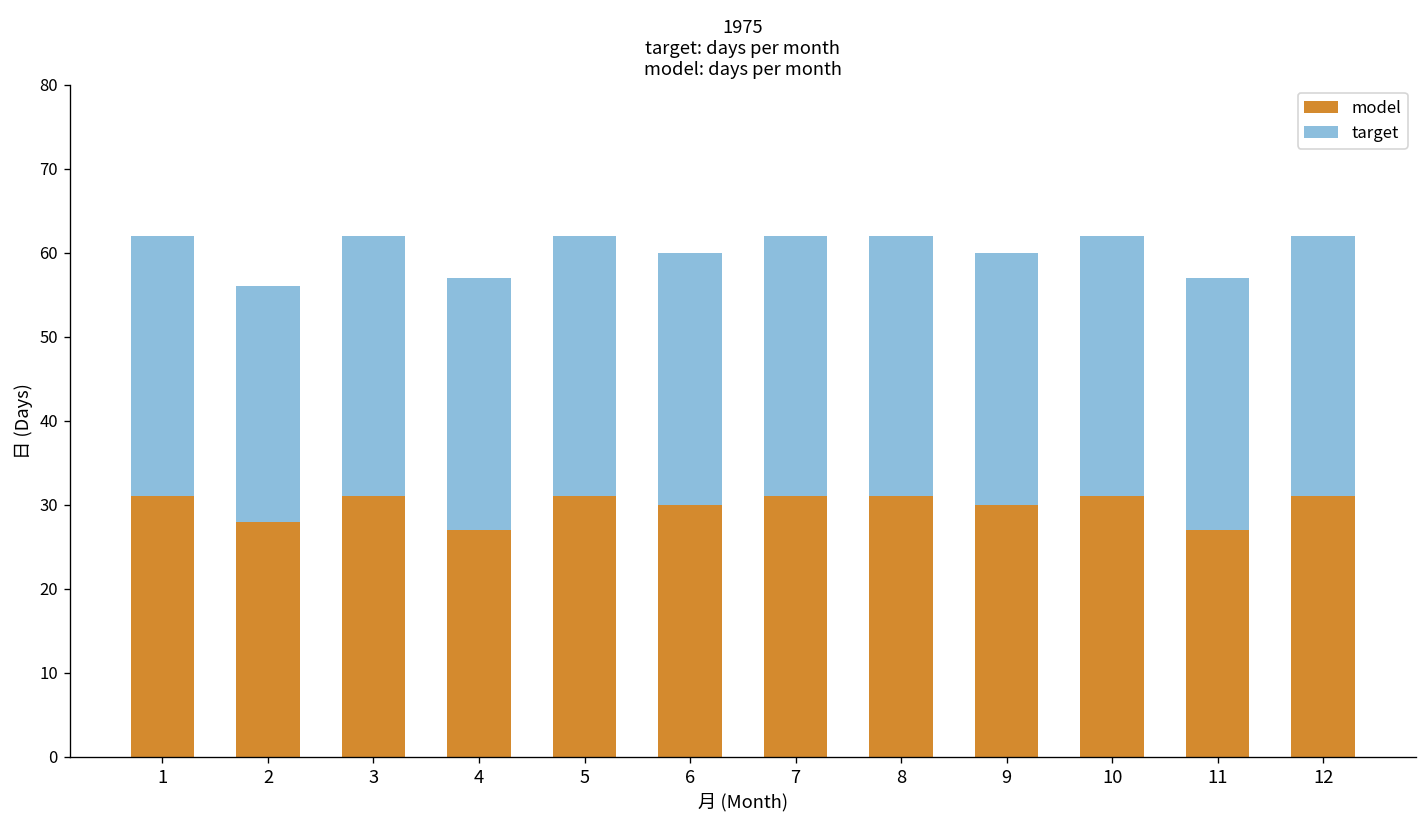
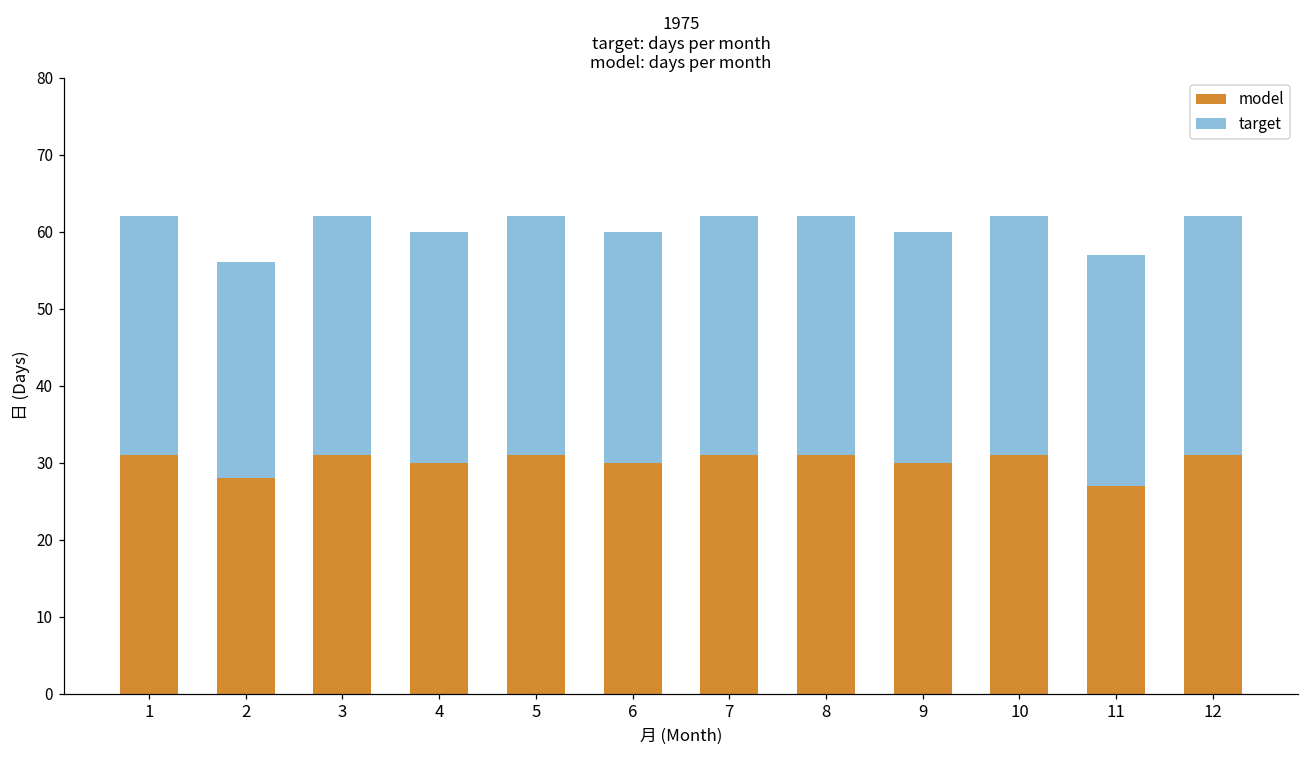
  {
    "model": {
      "1": 31,
      "2": 28,
      "3": 31,
-     "4": 27,
+     "4": 30,
      "5": 31,
      "6": 30,
      "7": 31,
      "8": 31,
      "9": 30,
      "10": 31,
      "11": 27,
      "12": 31
    },
    "target": {
      "1": 31,
      "2": 28,
      "3": 31,
      "4": 30,
      "5": 31,
      "6": 30,
      "7": 31,
      "8": 31,
      "9": 30,
      "10": 31,
      "11": 30,
      "12": 31
    }
  }
